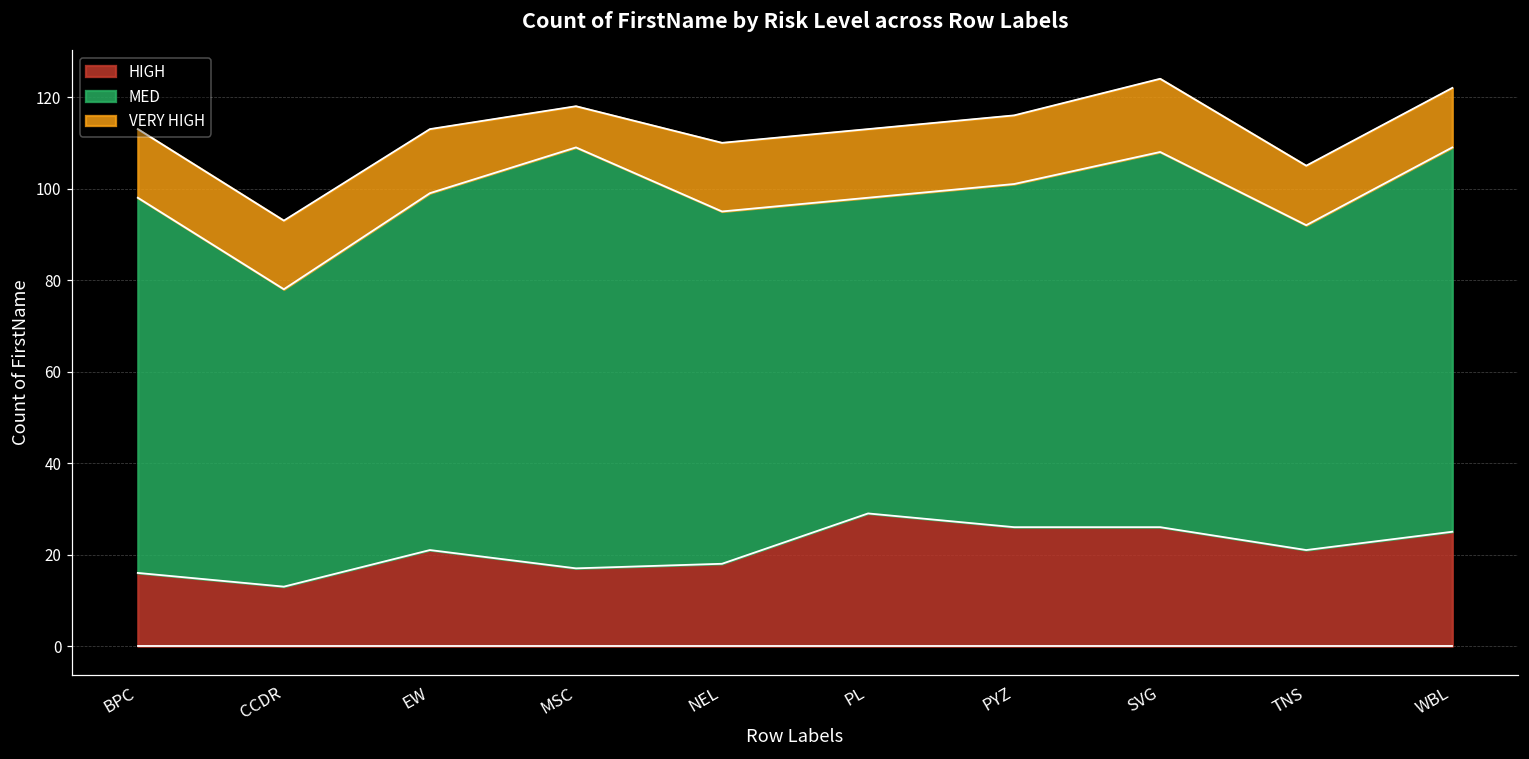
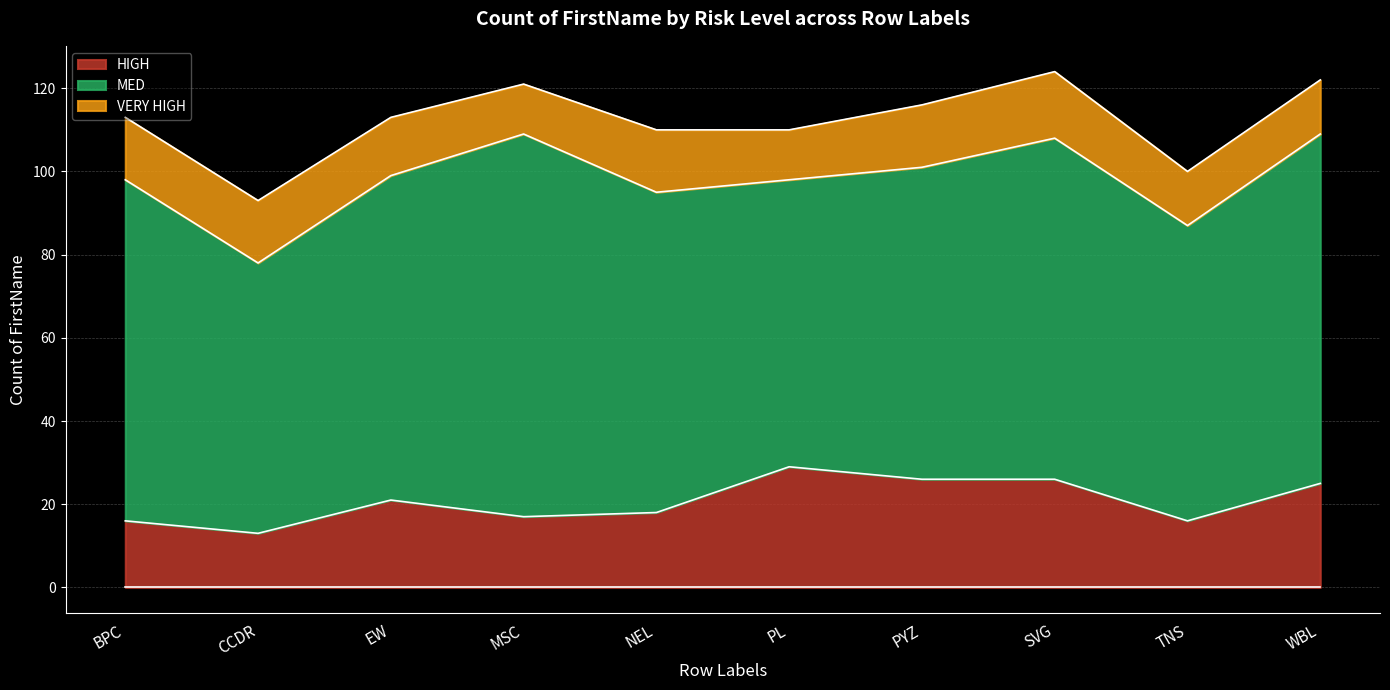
  {
    "HIGH": {
      "BPC": 16,
      "CCDR": 13,
      "EW": 21,
      "MSC": 17,
      "NEL": 18,
      "PL": 29,
      "PYZ": 26,
      "SVG": 26,
-     "TNS": 21,
+     "TNS": 16,
      "WBL": 25
    },
    "MED": {
      "BPC": 82,
      "CCDR": 65,
      "EW": 78,
      "MSC": 92,
      "NEL": 77,
      "PL": 69,
      "PYZ": 75,
      "SVG": 82,
      "TNS": 71,
      "WBL": 84
    },
    "VERY HIGH": {
      "CCDR": 15,
      "EW": 14,
-     "MSC": 9,
+     "MSC": 12,
      "NEL": 15,
-     "PL": 15,
+     "PL": 12,
      "PYZ": 15,
      "SVG": 16,
      "TNS": 13,
      "WBL": 13
    }
  }
